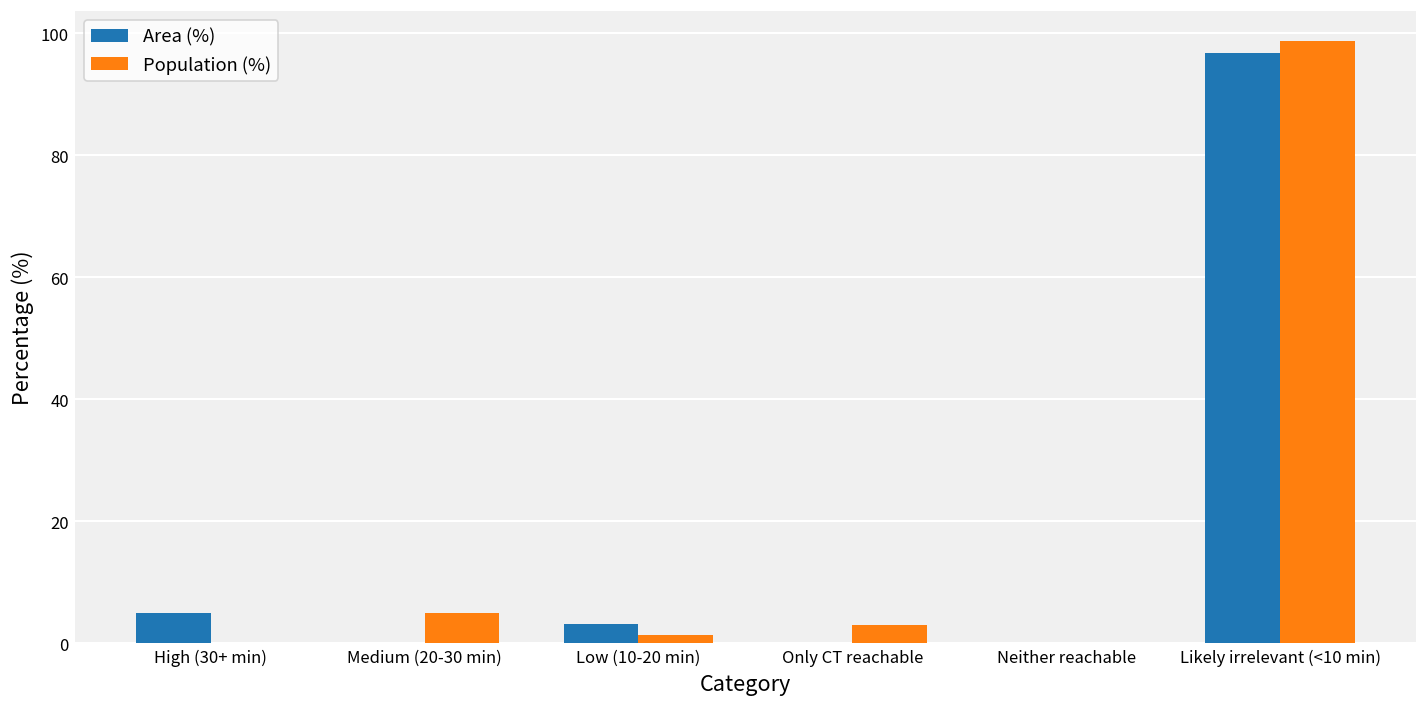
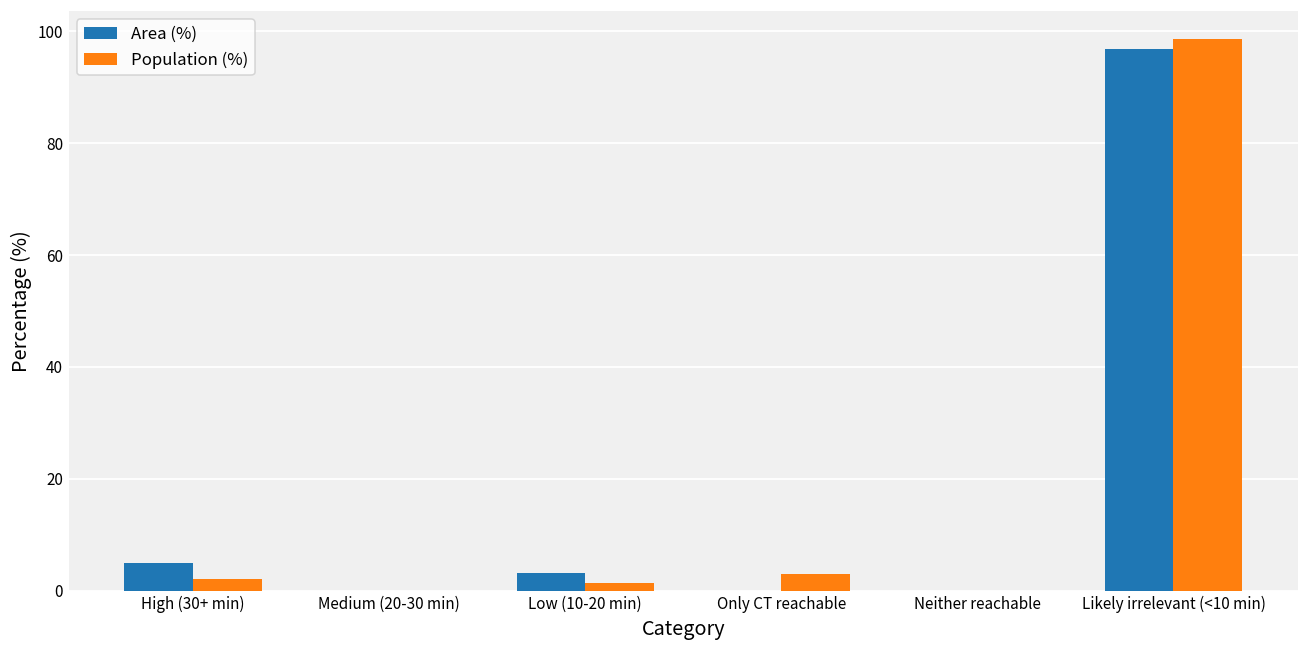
  {
    "Area (%)": {
      "High (30+ min)": 5,
      "Medium (20-30 min)": 0,
      "Low (10-20 min)": 3,
      "Only CT reachable": 0,
      "Neither reachable": 0,
      "Likely irrelevant (<10 min)": 97
    },
    "Population (%)": {
-     "High (30+ min)": 0,
-     "Medium (20-30 min)": 5,
+     "High (30+ min)": 2,
+     "Medium (20-30 min)": 0,
      "Low (10-20 min)": 1,
      "Only CT reachable": 3,
      "Neither reachable": 0,
      "Likely irrelevant (<10 min)": 99
    }
  }
